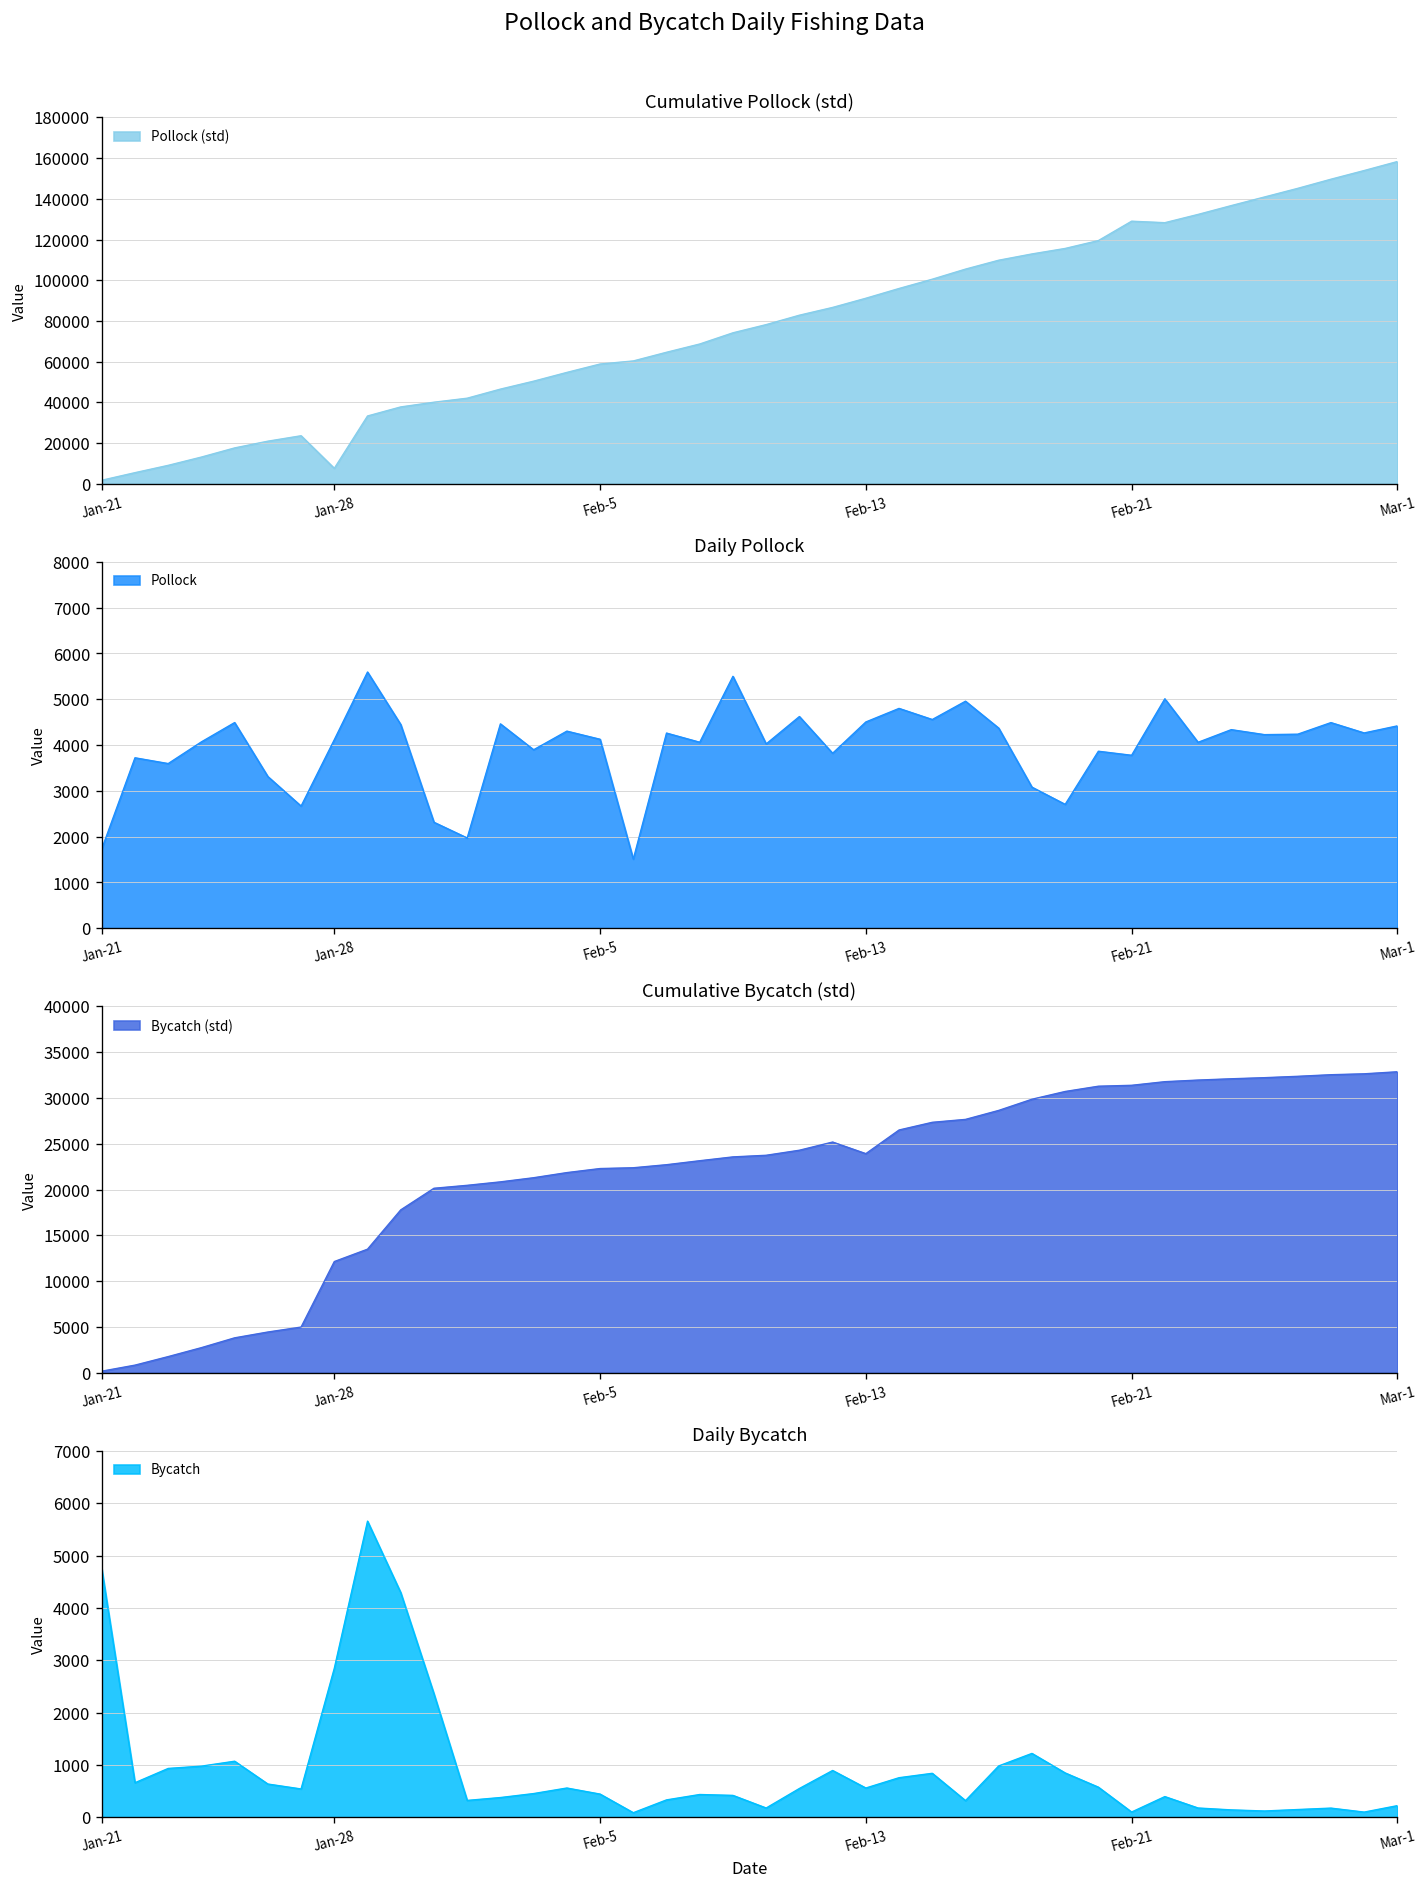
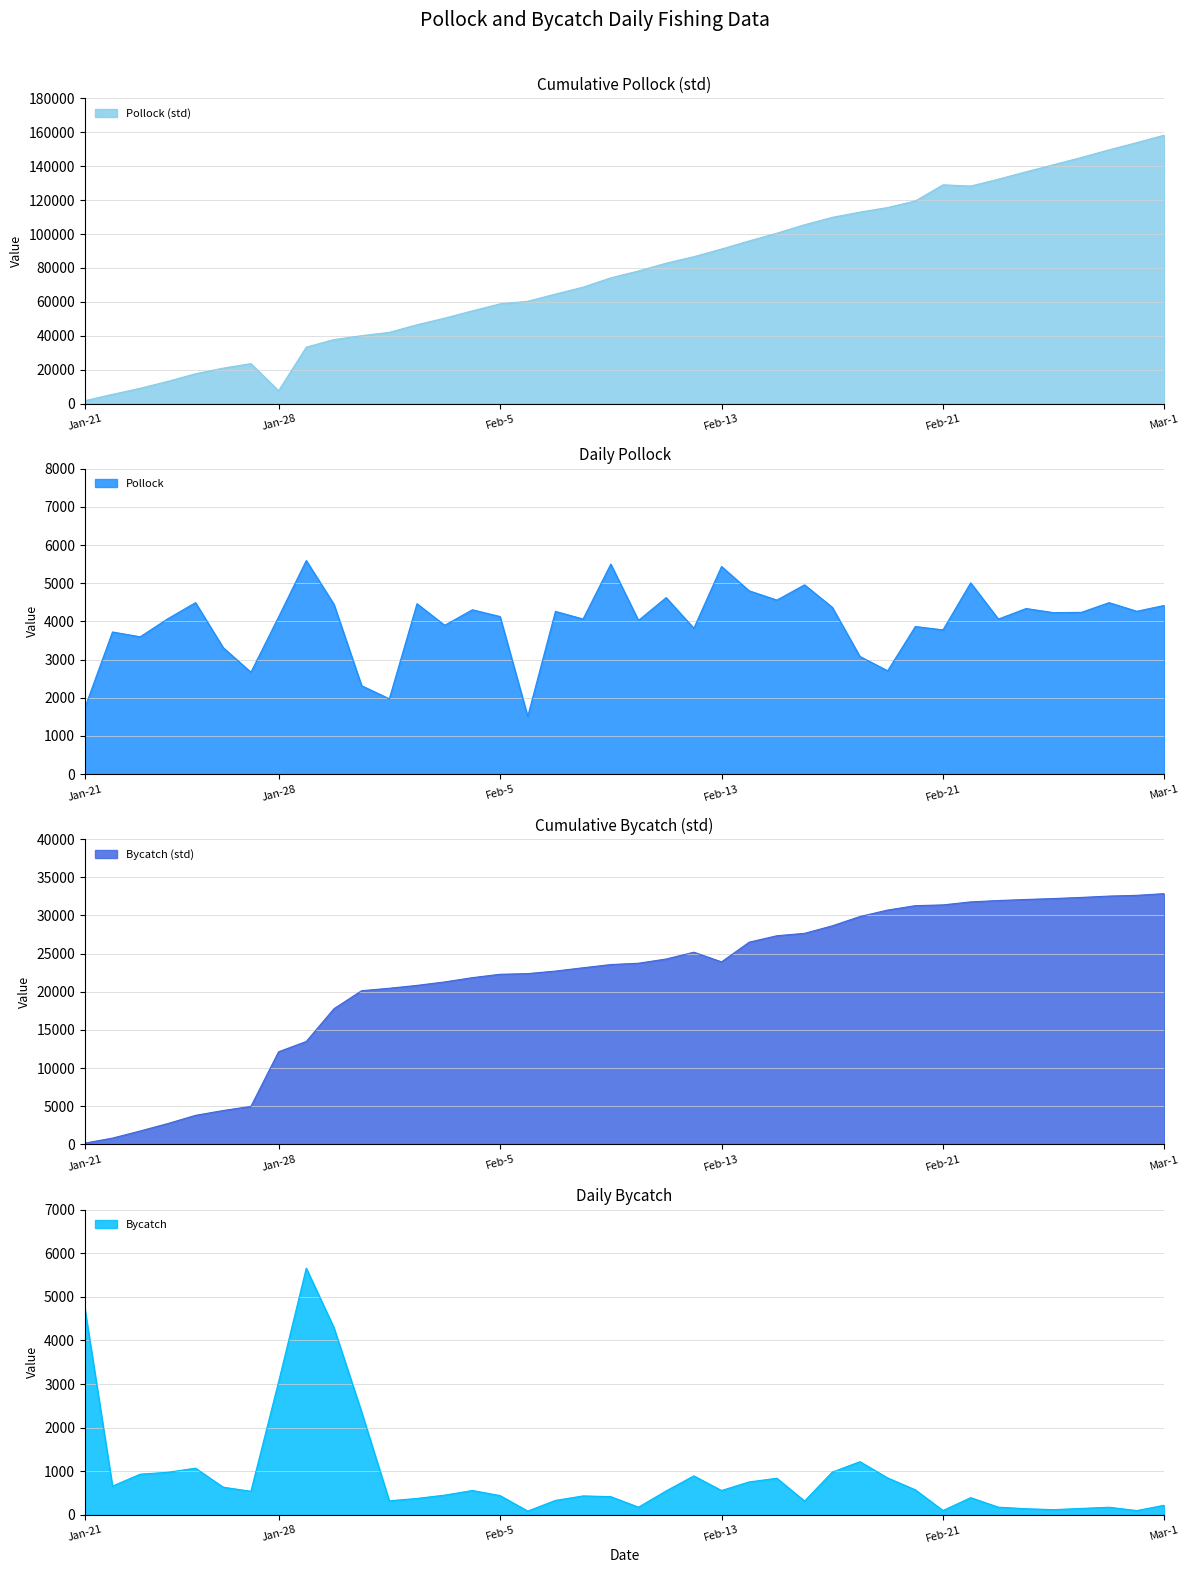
  {
    "Cumulative Pollock (std)": {
      "Jan-21": 2000,
      "Jan-28": 8000,
      "Feb-5": 59000,
      "Feb-13": 91000,
      "Feb-21": 129000,
      "Mar-1": 158000
    },
    "Daily Pollock": {
      "Jan-21": 1700,
      "Jan-28": 4100,
      "Feb-5": 4100,
-     "Feb-13": 4500,
+     "Feb-13": 5400,
      "Feb-21": 3800,
      "Mar-1": 4400
    },
    "Cumulative Bycatch (std)": {
      "Jan-21": 0,
      "Jan-28": 12000,
      "Feb-5": 22000,
      "Feb-13": 24000,
      "Feb-21": 31000,
      "Mar-1": 33000
    },
    "Daily Bycatch": {
      "Jan-21": 4700,
-     "Jan-28": 2800,
+     "Jan-28": 3100,
      "Feb-5": 400,
      "Feb-13": 600,
      "Feb-21": 100,
      "Mar-1": 200
    }
  }
